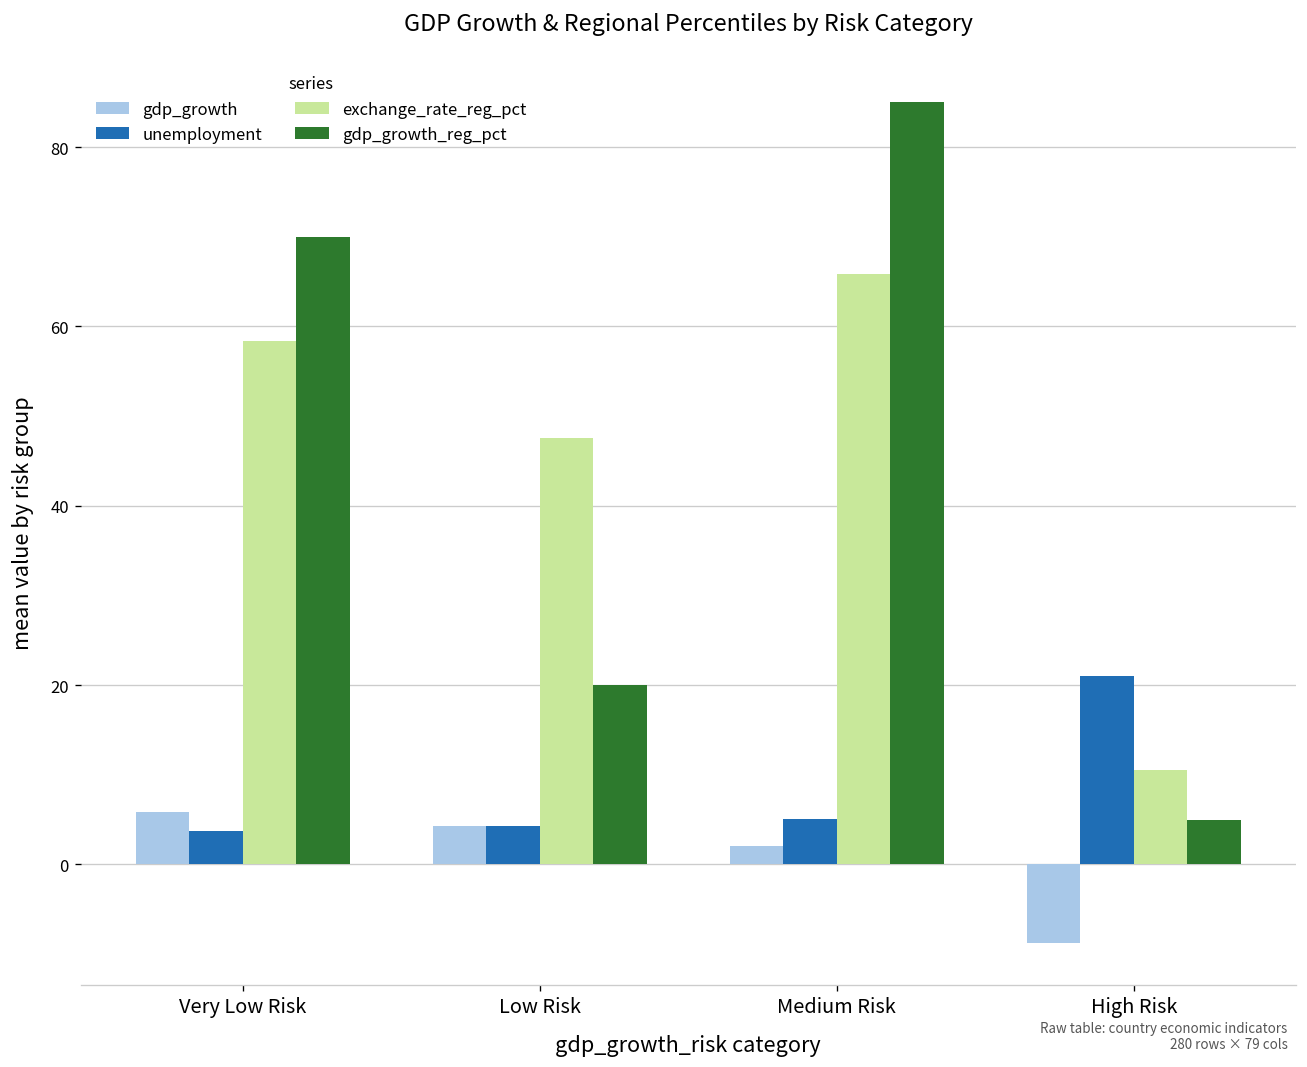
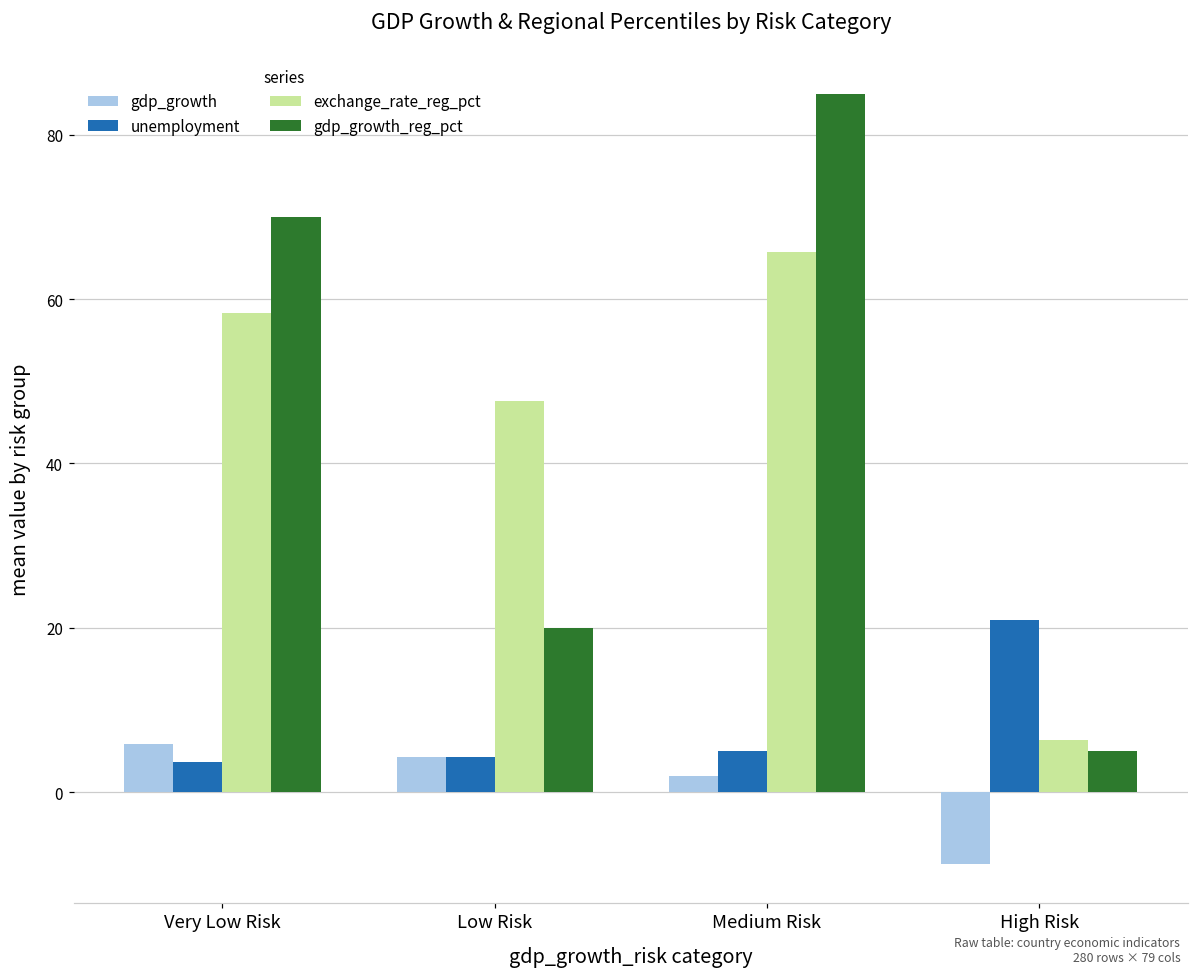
  {
    "gdp_growth": {
      "Very Low Risk": 6,
      "Low Risk": 4,
      "Medium Risk": 2,
      "High Risk": -9
    },
    "unemployment": {
      "Very Low Risk": 4,
      "Low Risk": 4,
      "Medium Risk": 5,
      "High Risk": 21
    },
    "exchange_rate_reg_pct": {
      "Very Low Risk": 58,
      "Low Risk": 48,
      "Medium Risk": 66,
-     "High Risk": 11
+     "High Risk": 6
    },
    "gdp_growth_reg_pct": {
      "Very Low Risk": 70,
      "Low Risk": 20,
      "Medium Risk": 85,
      "High Risk": 5
    }
  }
